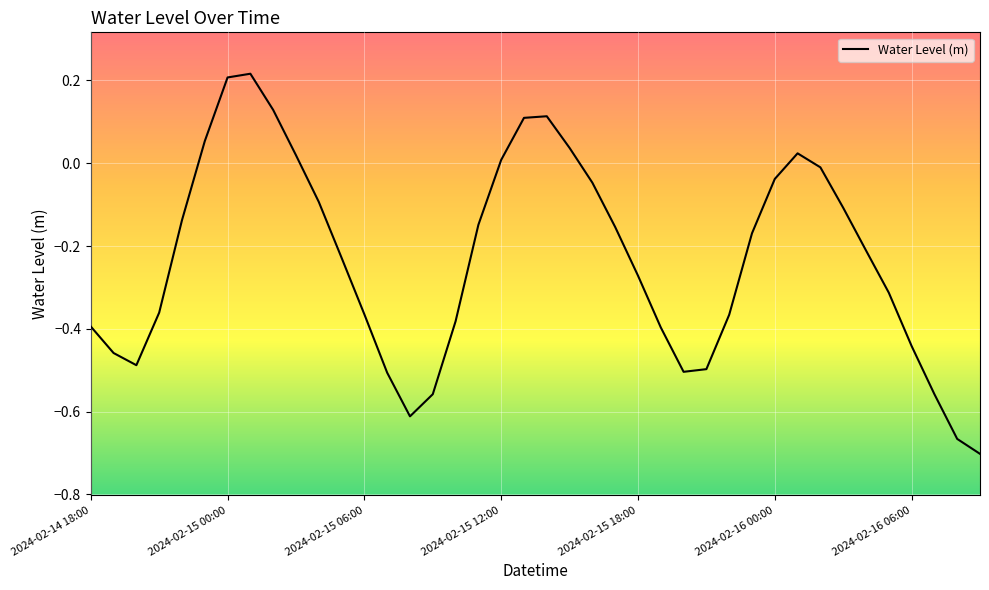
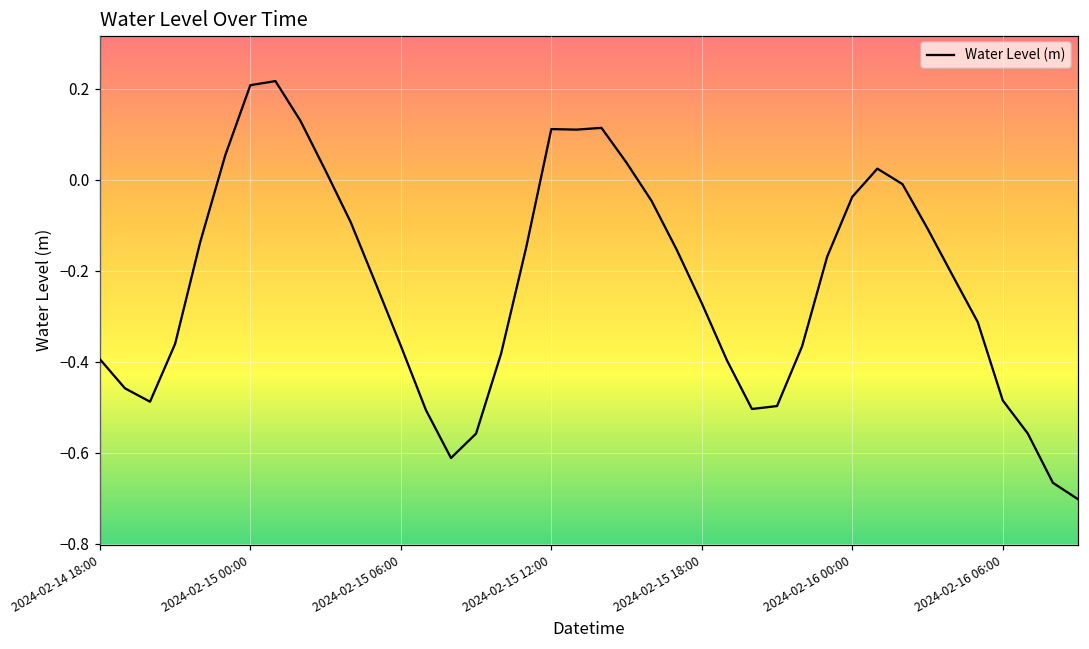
  {
    "2024-02-14 18:00": -0.39,
    "2024-02-15 00:00": 0.21,
    "2024-02-15 06:00": -0.37,
-   "2024-02-15 12:00": 0.01,
+   "2024-02-15 12:00": 0.11,
    "2024-02-15 18:00": -0.27,
    "2024-02-16 00:00": -0.04,
-   "2024-02-16 06:00": -0.44
+   "2024-02-16 06:00": -0.49
  }
